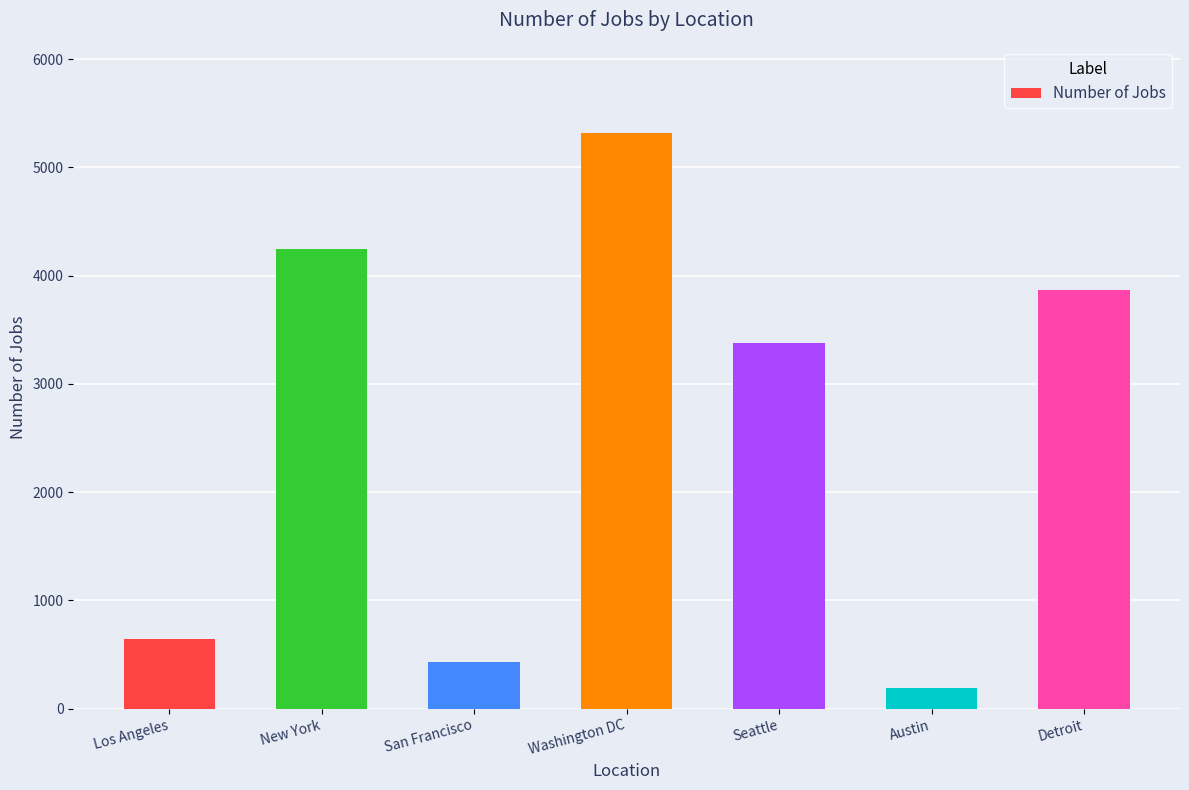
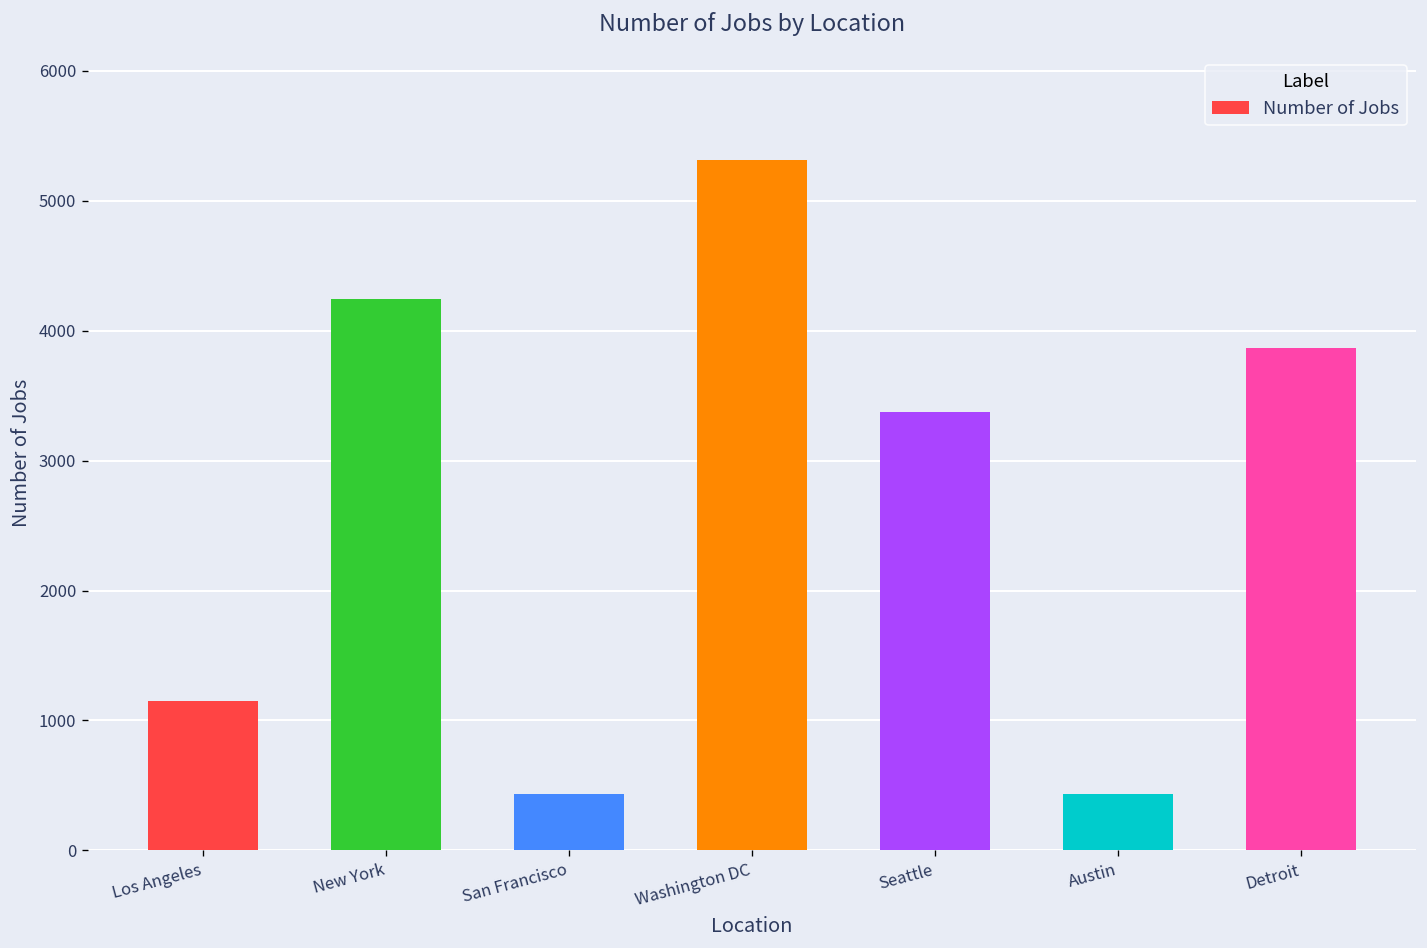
  {
-   "Los Angeles": 640,
+   "Los Angeles": 1150,
    "New York": 4240,
    "San Francisco": 440,
    "Washington DC": 5320,
    "Seattle": 3380,
-   "Austin": 190,
+   "Austin": 430,
    "Detroit": 3870
  }
